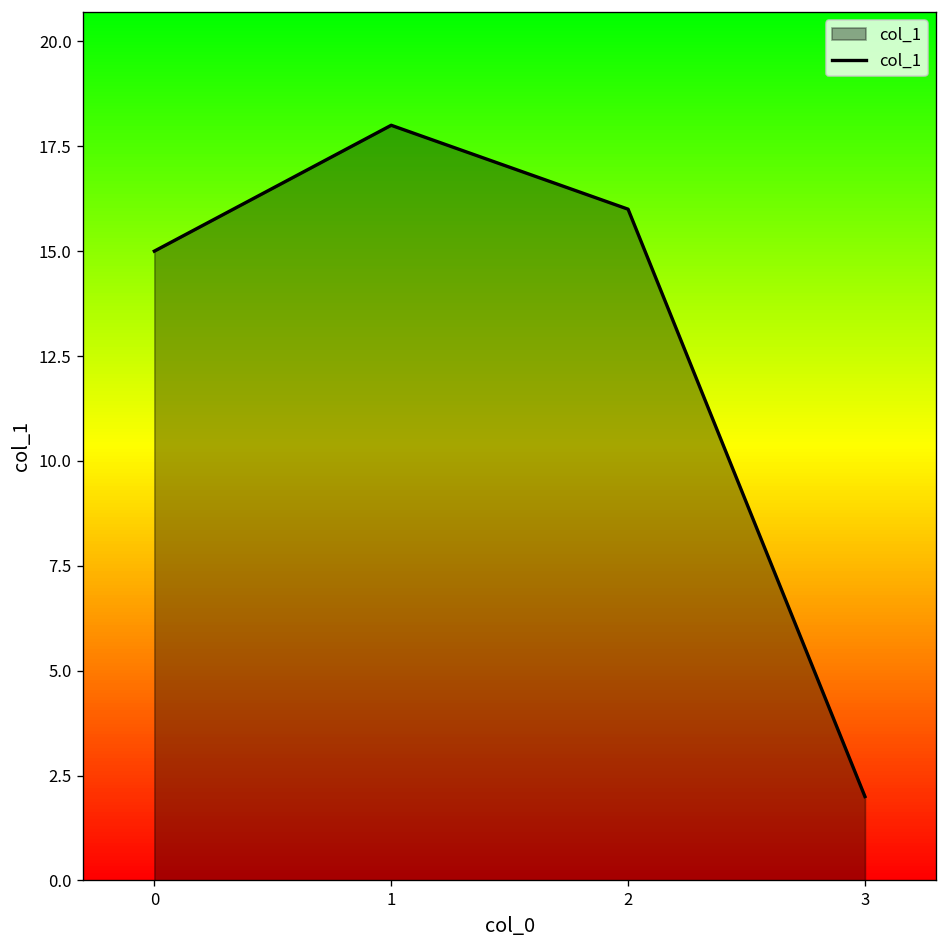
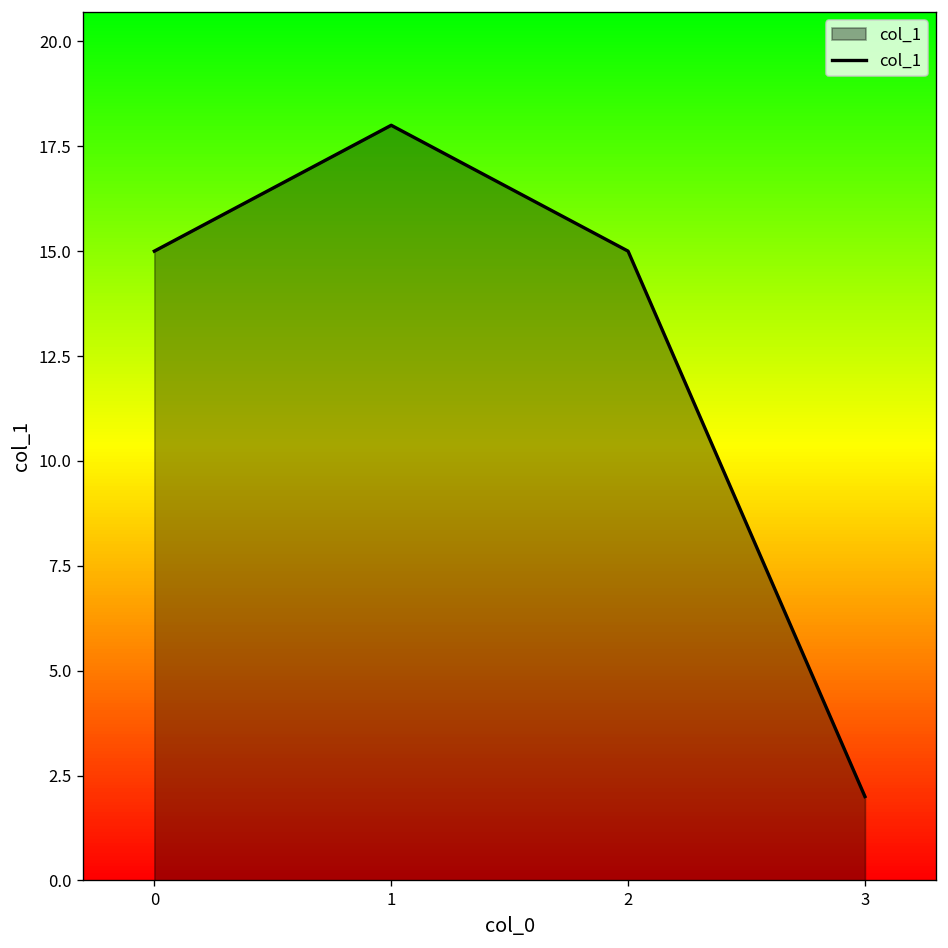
  {
    "0": 15,
    "1": 18,
-   "2": 16,
+   "2": 15,
    "3": 2
  }
